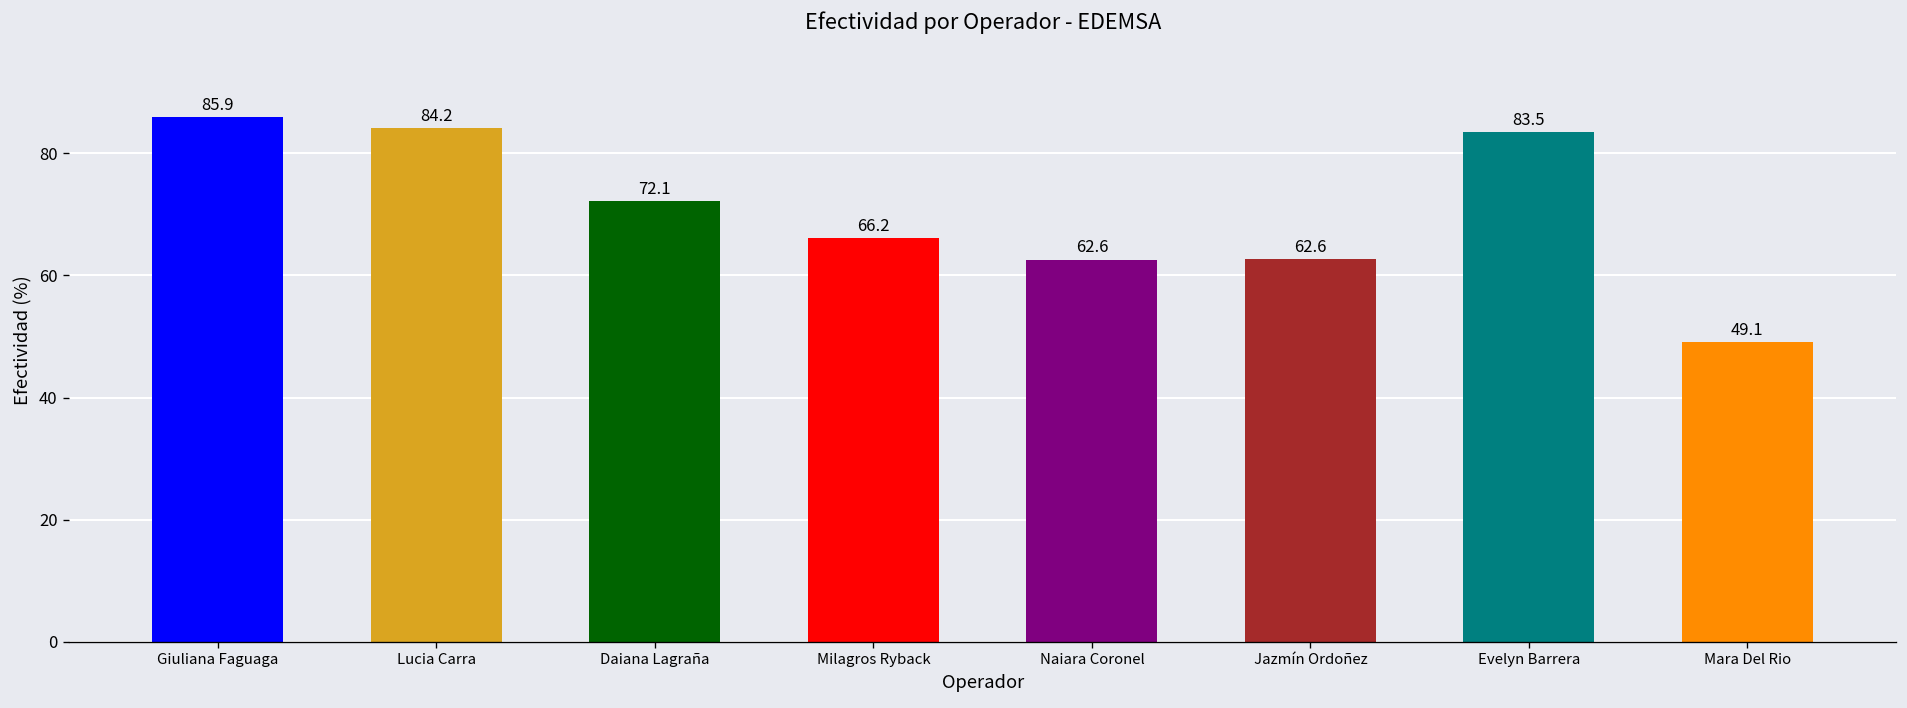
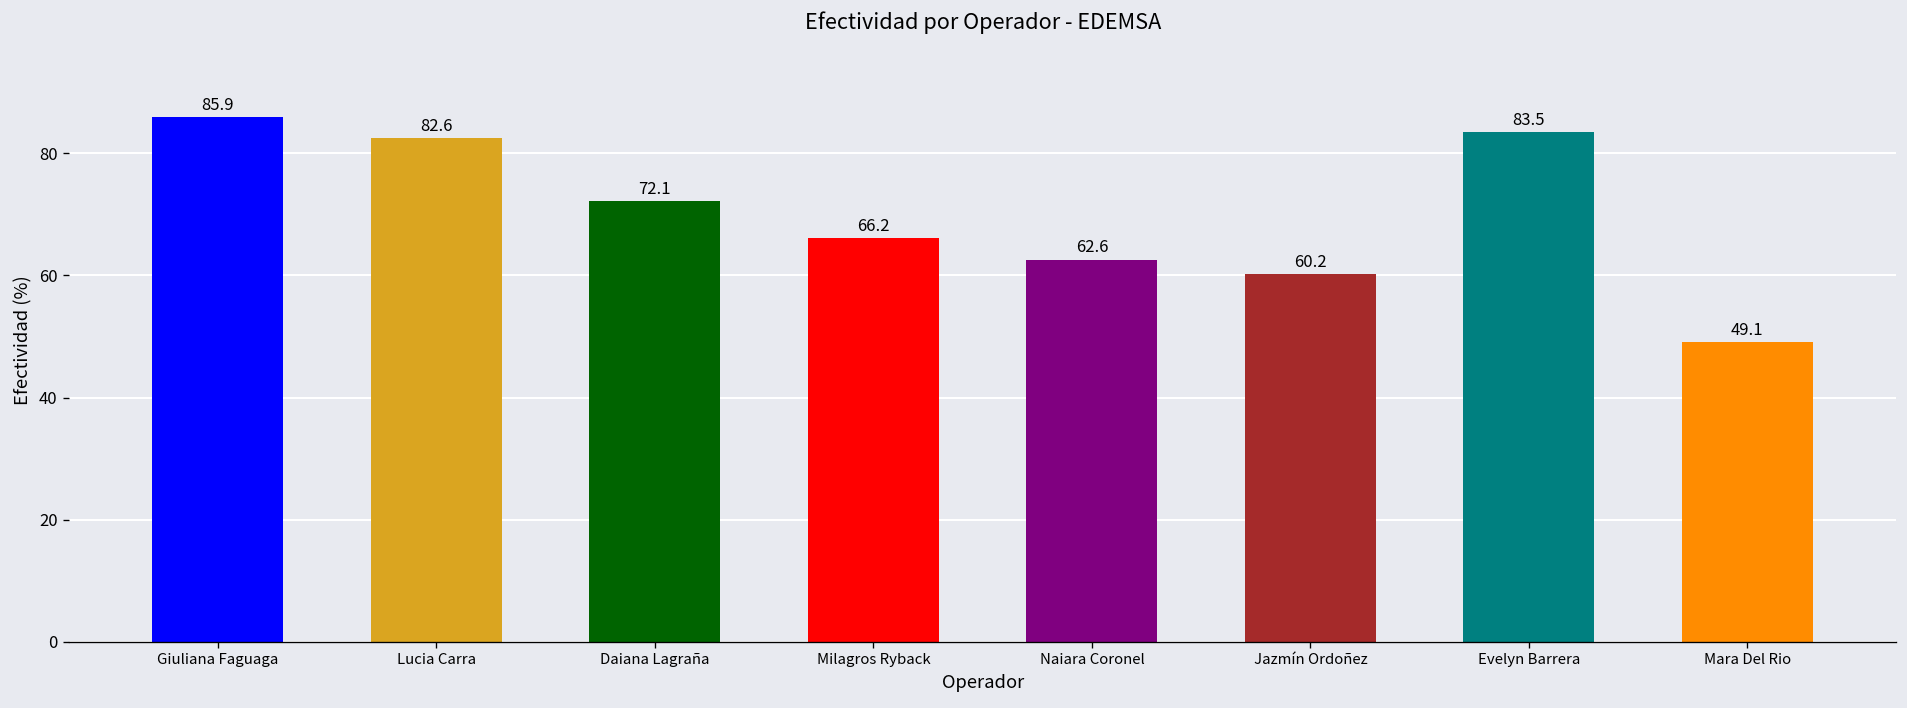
  {
    "Giuliana Faguaga": 85.9,
-   "Lucia Carra": 84.2,
+   "Lucia Carra": 82.6,
    "Daiana Lagraña": 72.1,
    "Milagros Ryback": 66.2,
    "Naiara Coronel": 62.6,
-   "Jazmín Ordoñez": 62.6,
+   "Jazmín Ordoñez": 60.2,
    "Evelyn Barrera": 83.5,
    "Mara Del Rio": 49.1
  }
